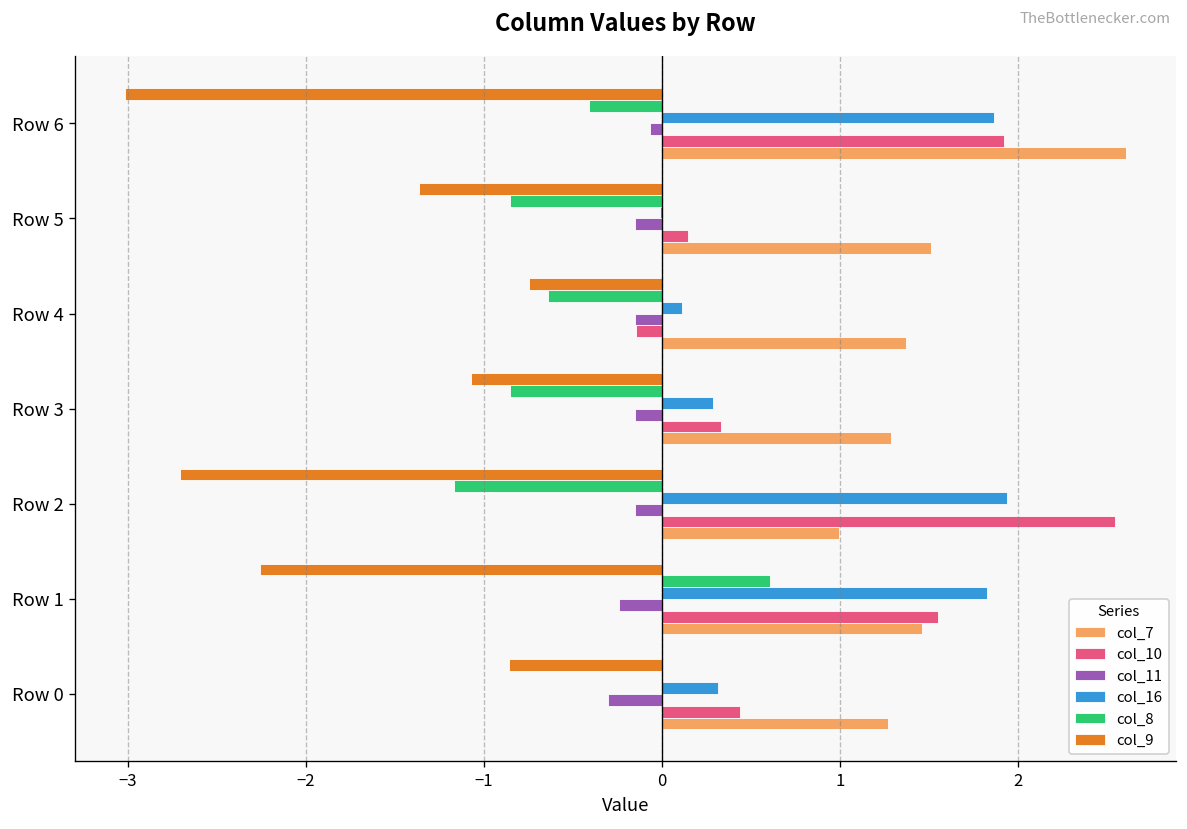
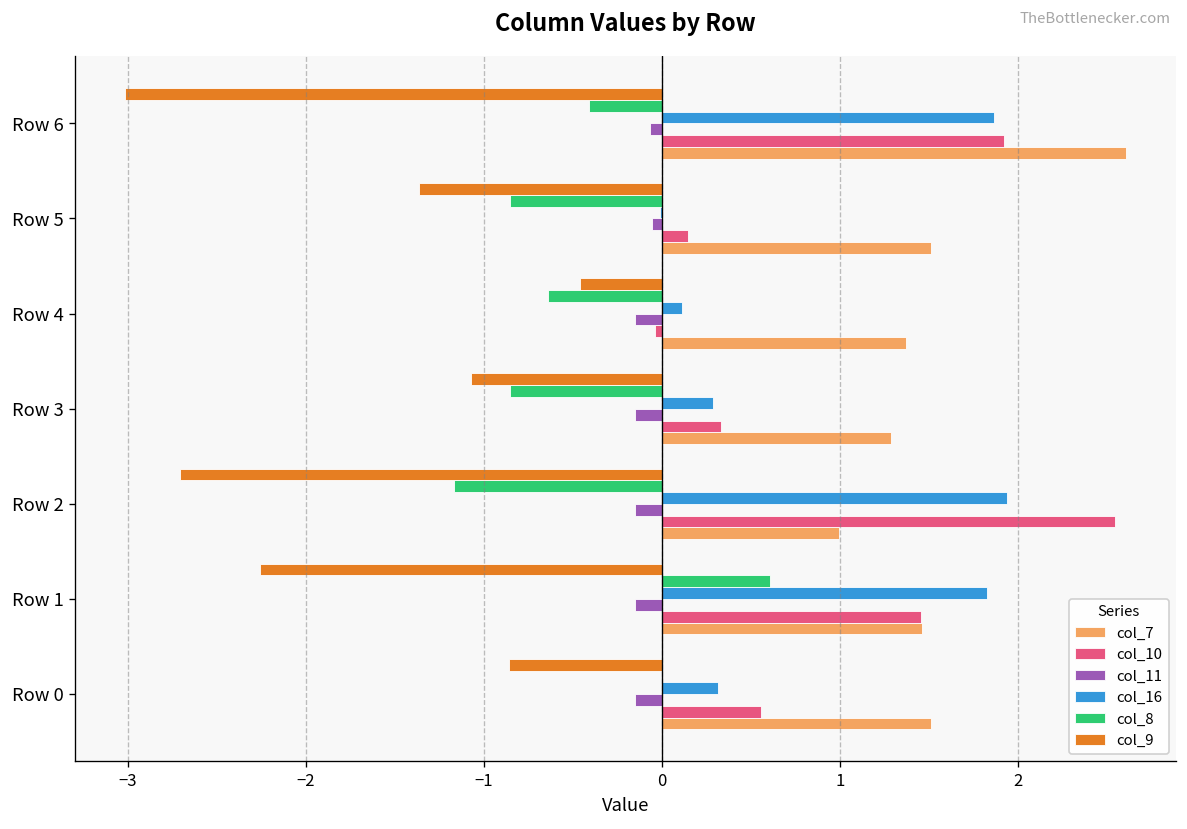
  {
    "col_7": {
      "Row 6": 2.60,
      "Row 5": 1.51,
      "Row 4": 1.37,
      "Row 3": 1.28,
      "Row 2": 0.99,
      "Row 1": 1.46,
-     "Row 0": 1.27
+     "Row 0": 1.51
    },
    "col_10": {
      "Row 6": 1.92,
      "Row 5": 0.15,
-     "Row 4": -0.14,
+     "Row 4": -0.04,
      "Row 3": 0.33,
      "Row 2": 2.54,
-     "Row 1": 1.55,
-     "Row 0": 0.44
+     "Row 1": 1.45,
+     "Row 0": 0.56
    },
    "col_11": {
      "Row 6": -0.07,
-     "Row 5": -0.15,
+     "Row 5": -0.06,
      "Row 4": -0.15,
      "Row 3": -0.15,
      "Row 2": -0.15,
-     "Row 1": -0.24,
-     "Row 0": -0.30
+     "Row 1": -0.15,
+     "Row 0": -0.15
    },
    "col_16": {
      "Row 6": 1.86,
      "Row 4": 0.11,
      "Row 3": 0.29,
      "Row 2": 1.94,
      "Row 1": 1.82,
      "Row 0": 0.31
    },
    "col_8": {
      "Row 6": -0.41,
      "Row 5": -0.85,
      "Row 4": -0.64,
      "Row 3": -0.85,
      "Row 2": -1.17,
      "Row 1": 0.60
    },
    "col_9": {
      "Row 6": -3.01,
      "Row 5": -1.37,
-     "Row 4": -0.75,
+     "Row 4": -0.46,
      "Row 3": -1.07,
      "Row 2": -2.71,
      "Row 1": -2.26,
      "Row 0": -0.86
    }
  }
